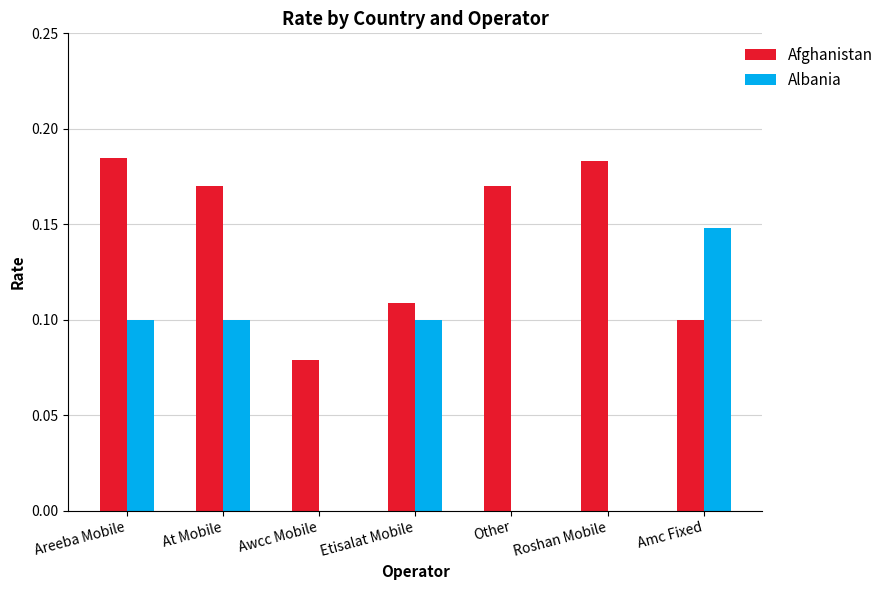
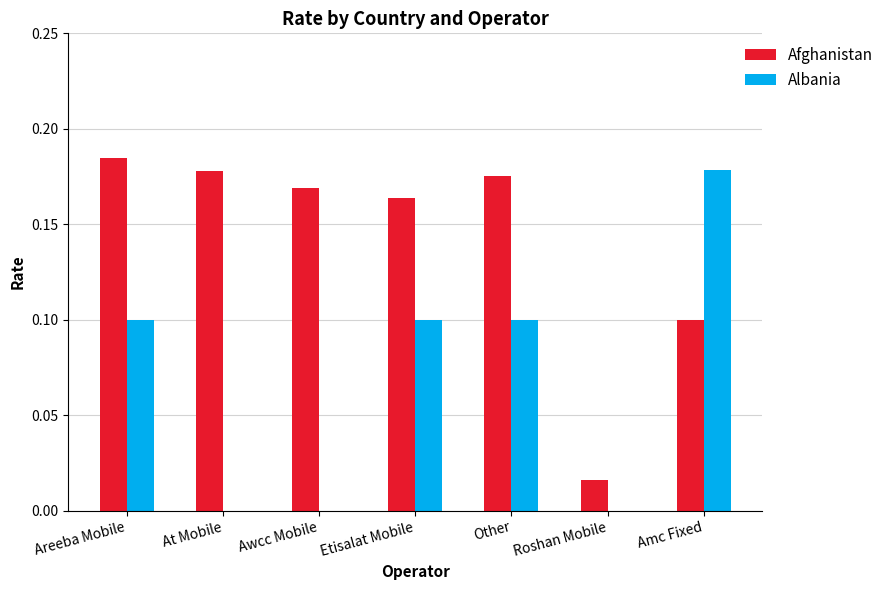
  {
    "Afghanistan": {
      "Areeba Mobile": 0.185,
-     "At Mobile": 0.170,
-     "Awcc Mobile": 0.079,
-     "Etisalat Mobile": 0.109,
-     "Other": 0.170,
-     "Roshan Mobile": 0.183,
+     "At Mobile": 0.178,
+     "Awcc Mobile": 0.169,
+     "Etisalat Mobile": 0.164,
+     "Other": 0.175,
+     "Roshan Mobile": 0.016,
      "Amc Fixed": 0.100
    },
    "Albania": {
      "Areeba Mobile": 0.100,
-     "At Mobile": 0.1,
+     "At Mobile": 0.0,
      "Awcc Mobile": 0.000,
      "Etisalat Mobile": 0.100,
-     "Other": 0.0,
+     "Other": 0.1,
      "Roshan Mobile": 0.000,
-     "Amc Fixed": 0.148
+     "Amc Fixed": 0.179
    }
  }
